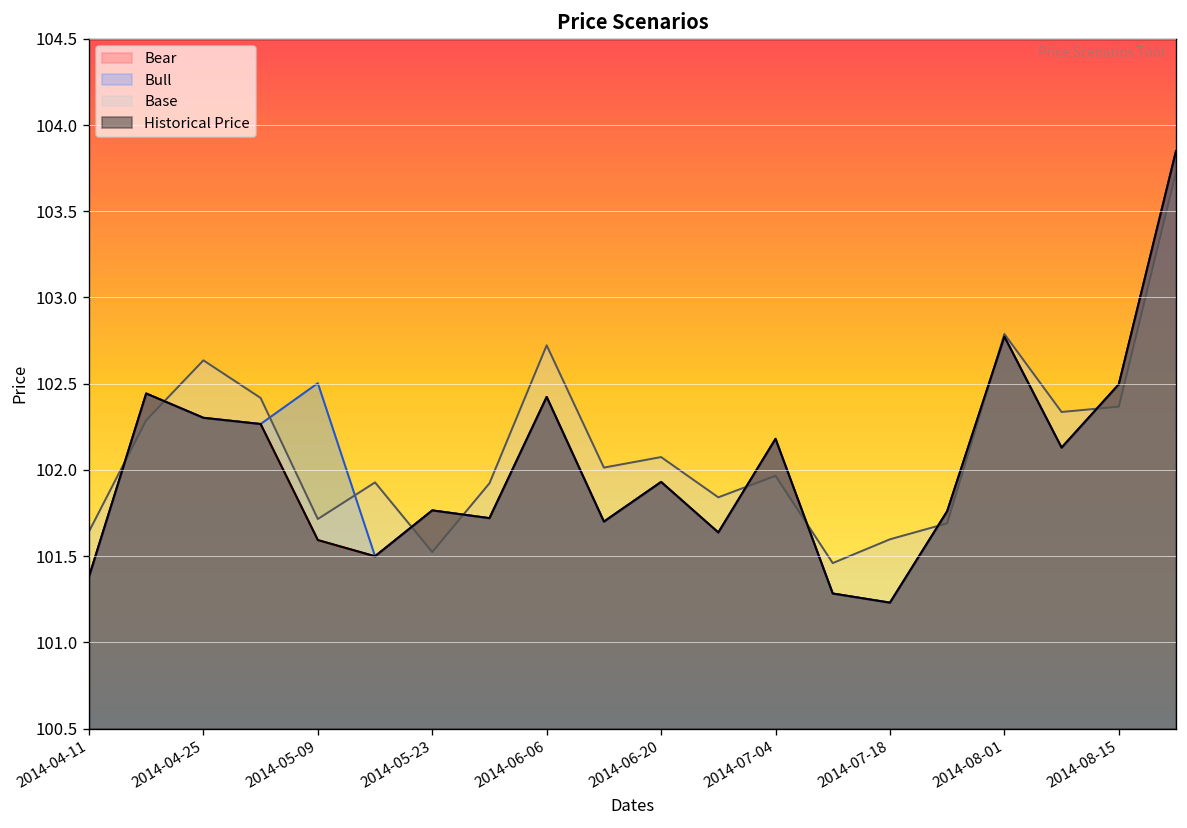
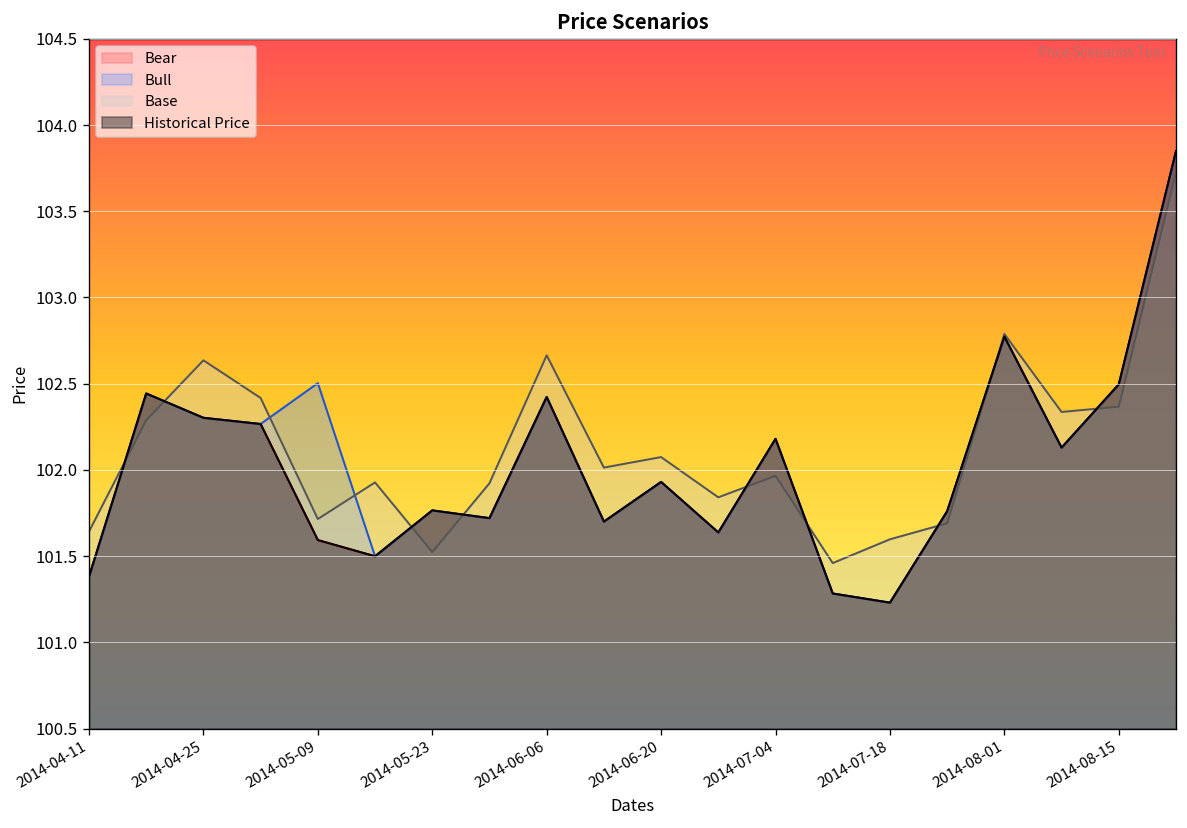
  {
    "Historical Price": {
      "2014-05-09": 101.59
    },
    "Bull": {
      "2014-05-09": 102.50
    },
    "Base": {
      "2014-04-11": 101.64,
      "2014-04-25": 102.64,
      "2014-05-09": 101.71,
      "2014-05-23": 101.52,
-     "2014-06-06": 102.72,
+     "2014-06-06": 102.66,
      "2014-06-20": 102.07,
      "2014-07-04": 101.97,
      "2014-07-18": 101.60,
      "2014-08-15": 102.37
    }
  }
